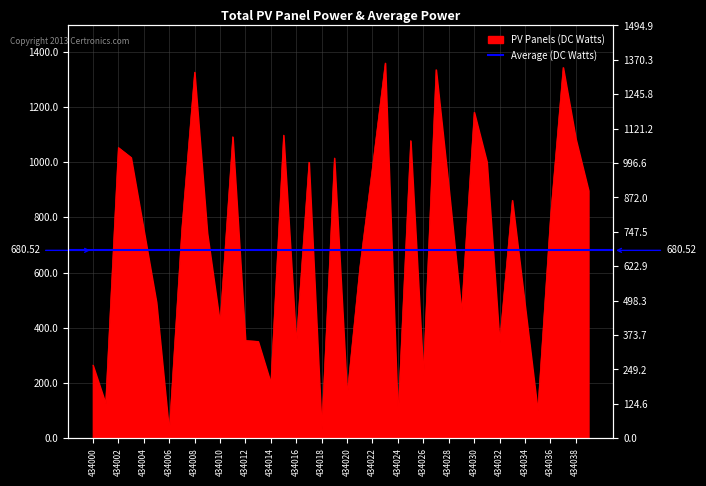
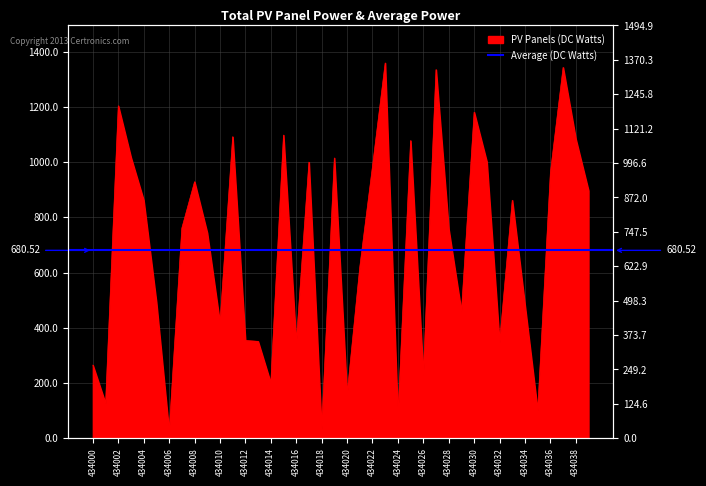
  {
    "434000": 270,
-   "434002": 1050,
-   "434004": 760,
+   "434002": 1200,
+   "434004": 860,
    "434006": 20,
-   "434008": 1330,
+   "434008": 930,
    "434010": 420,
    "434012": 350,
    "434014": 200,
    "434016": 340,
    "434018": 30,
    "434020": 160,
    "434022": 980,
    "434024": 80,
    "434026": 230,
-   "434028": 910,
+   "434028": 760,
    "434030": 1180,
    "434032": 350,
    "434034": 480,
-   "434036": 800,
+   "434036": 960,
    "434038": 1080
  }
